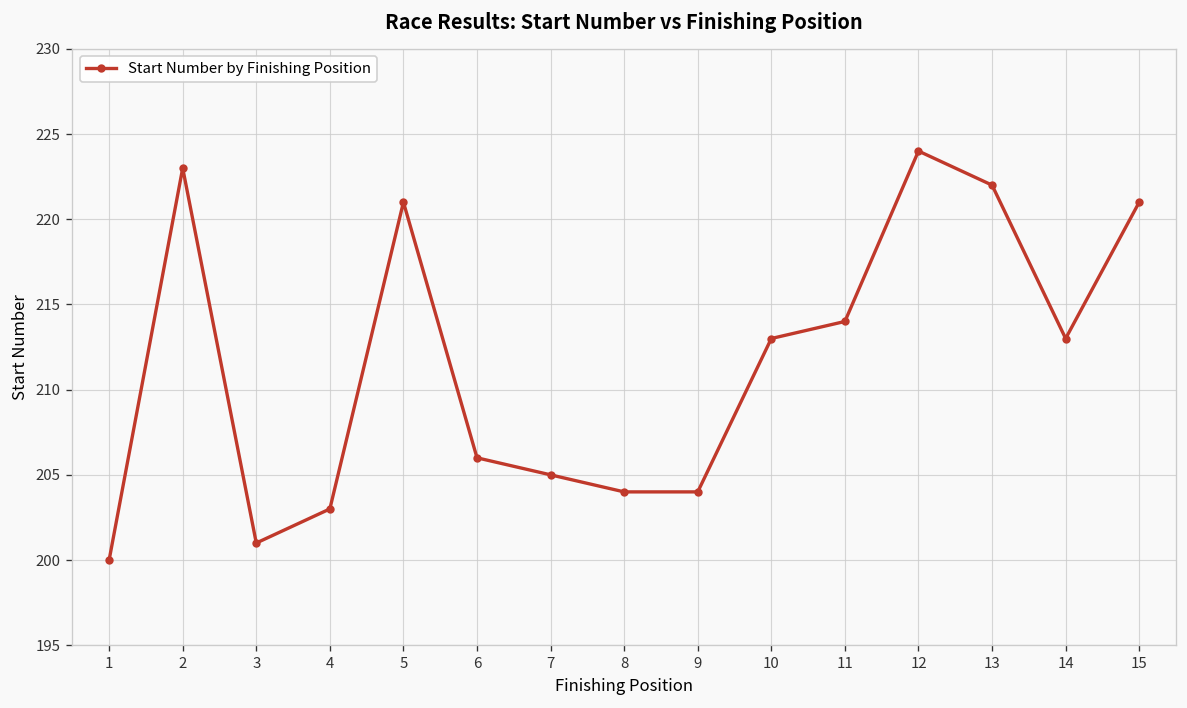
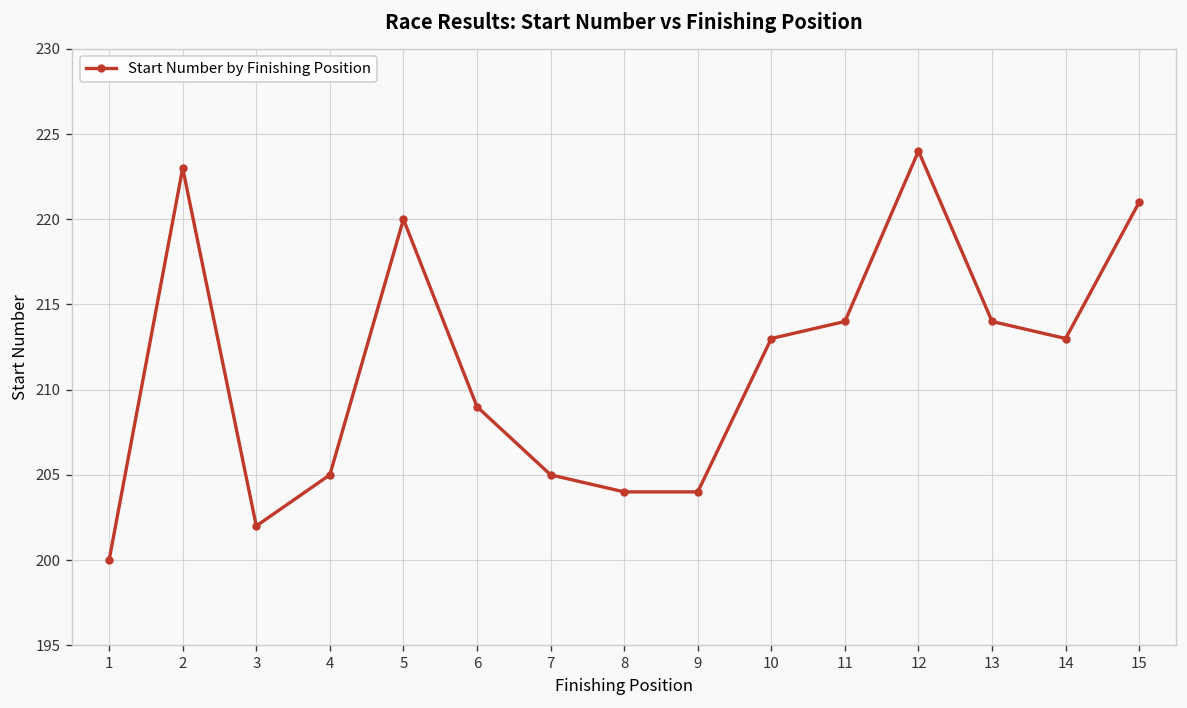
  {
    "1": 200,
    "2": 223,
-   "3": 201,
-   "4": 203,
-   "5": 221,
-   "6": 206,
+   "3": 202,
+   "4": 205,
+   "5": 220,
+   "6": 209,
    "7": 205,
    "8": 204,
    "9": 204,
    "10": 213,
    "11": 214,
    "12": 224,
-   "13": 222,
+   "13": 214,
    "14": 213,
    "15": 221
  }
